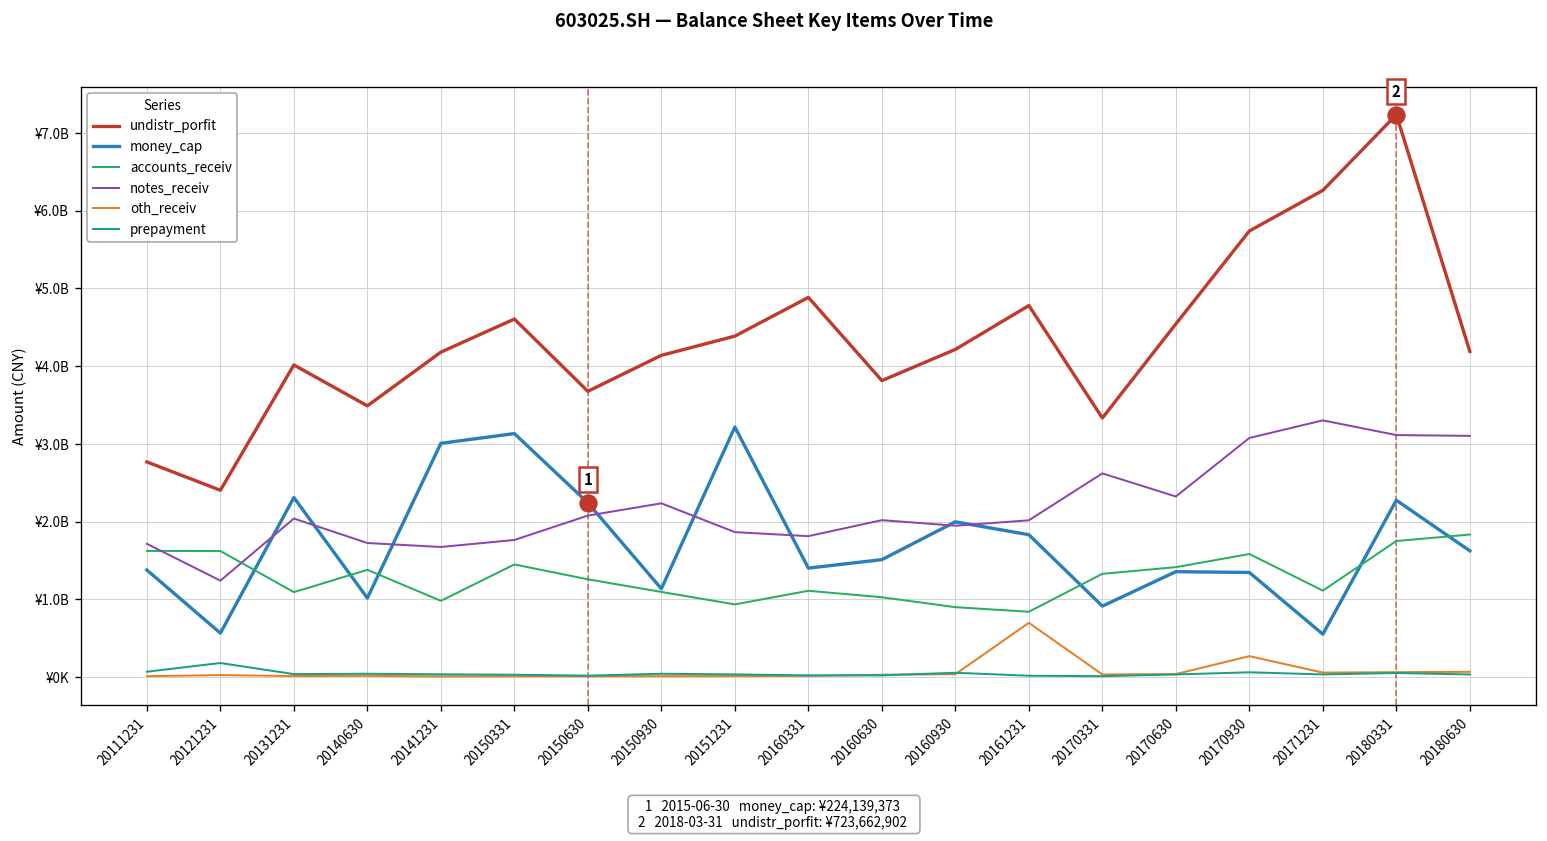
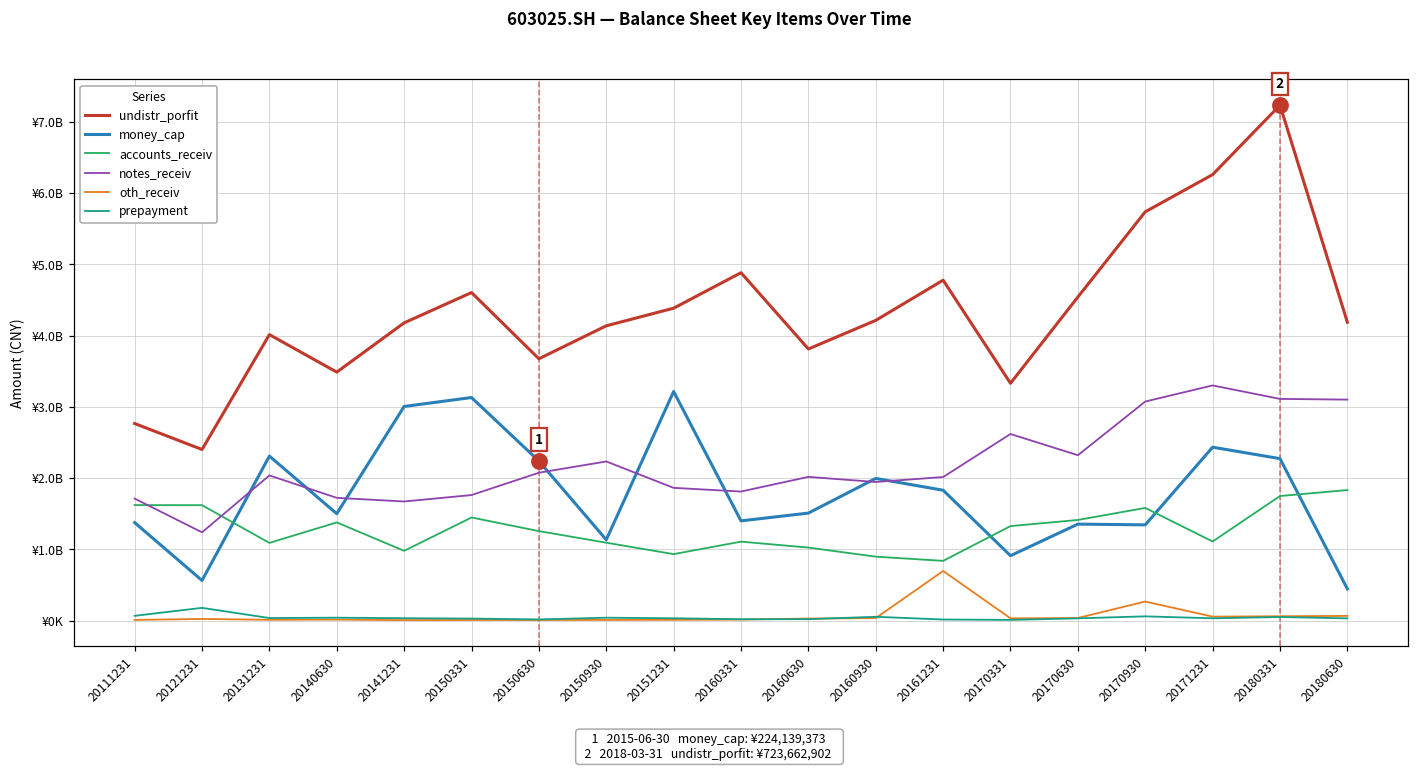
  {
    "money_cap": {
      "20111231": "¥1400000000",
      "20121231": "¥600000000",
      "20131231": "¥2300000000",
-     "20140630": "¥1000000000",
+     "20140630": "¥1500000000",
      "20141231": "¥3000000000",
      "20150331": "¥3100000000",
      "20150930": "¥1100000000",
      "20151231": "¥3200000000",
      "20160331": "¥1400000000",
      "20160630": "¥1500000000",
      "20160930": "¥2000000000",
      "20161231": "¥1800000000",
      "20170331": "¥900000000",
      "20170630": "¥1400000000",
      "20170930": "¥1300000000",
-     "20171231": "¥600000000",
+     "20171231": "¥2400000000",
      "20180331": "¥2300000000",
-     "20180630": "¥1600000000"
+     "20180630": "¥400000000"
    },
    "notes_receiv": {
      "20111231": "¥1700000000",
      "20121231": "¥1200000000",
      "20131231": "¥2000000000",
      "20140630": "¥1700000000",
      "20141231": "¥1700000000",
      "20150331": "¥1800000000",
      "20150630": "¥2100000000",
      "20150930": "¥2200000000",
      "20151231": "¥1900000000",
      "20160331": "¥1800000000",
      "20160630": "¥2000000000",
      "20160930": "¥1900000000",
      "20161231": "¥2000000000",
      "20170331": "¥2600000000",
      "20170630": "¥2300000000",
      "20170930": "¥3100000000",
      "20171231": "¥3300000000",
      "20180331": "¥3100000000",
      "20180630": "¥3100000000"
    },
    "oth_receiv": {
      "20111231": "¥0",
      "20121231": "¥0",
      "20161231": "¥700000000",
      "20170930": "¥300000000"
    }
  }
